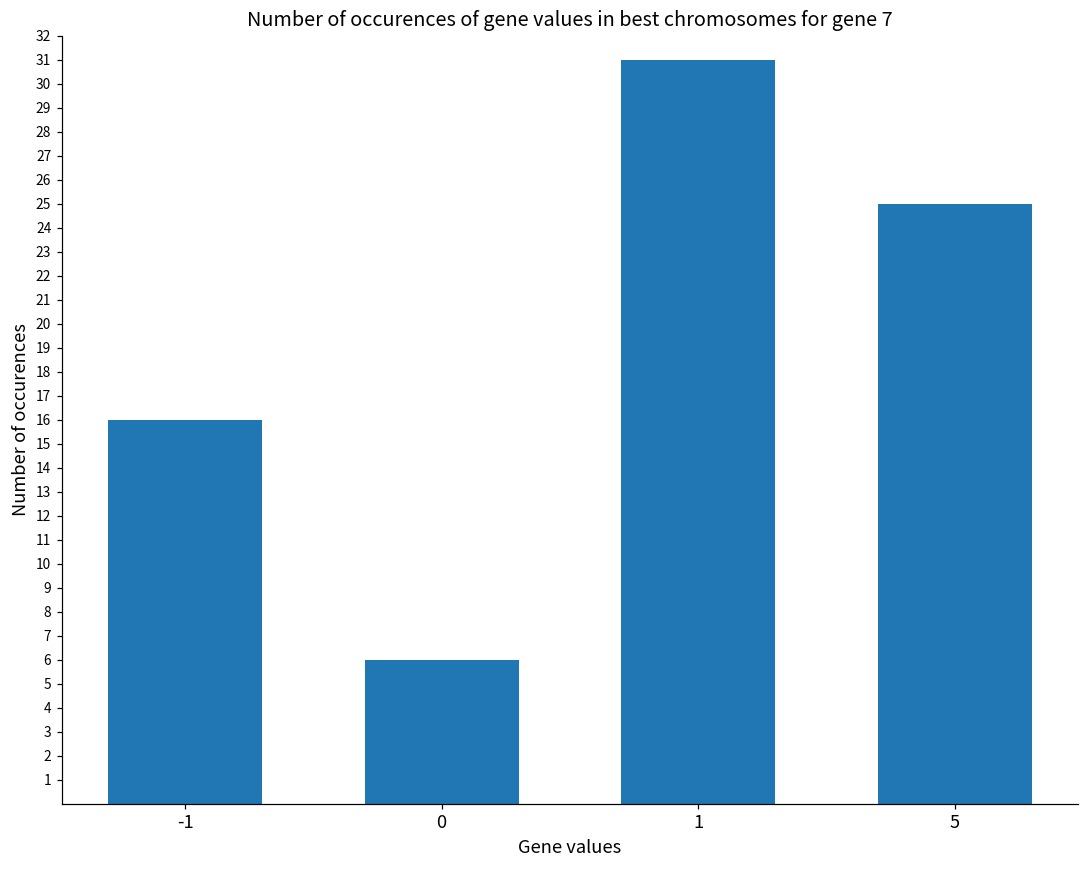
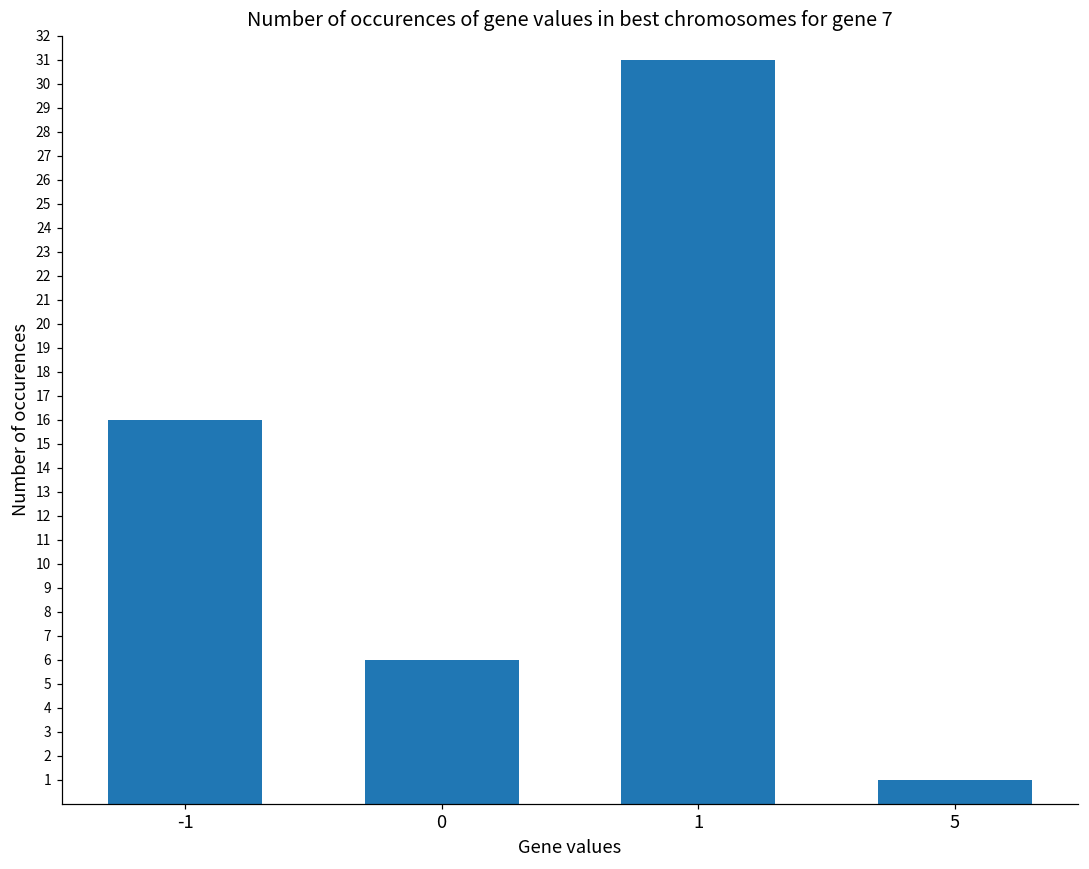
  {
    "-1": 16,
    "0": 6,
    "1": 31,
-   "5": 25
+   "5": 1
  }
